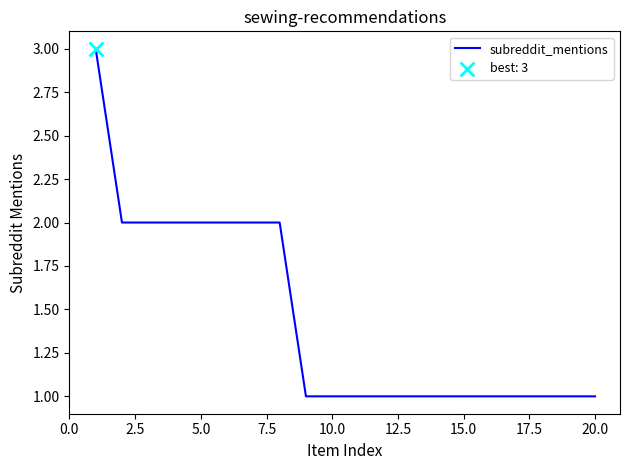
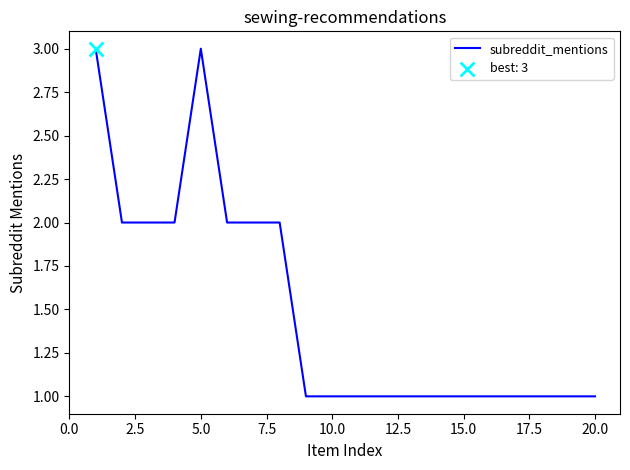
  {
    "subreddit_mentions": {
-     "5.0": 2,
+     "5.0": 3,
      "10.0": 1,
      "15.0": 1,
      "20.0": 1
    }
  }
